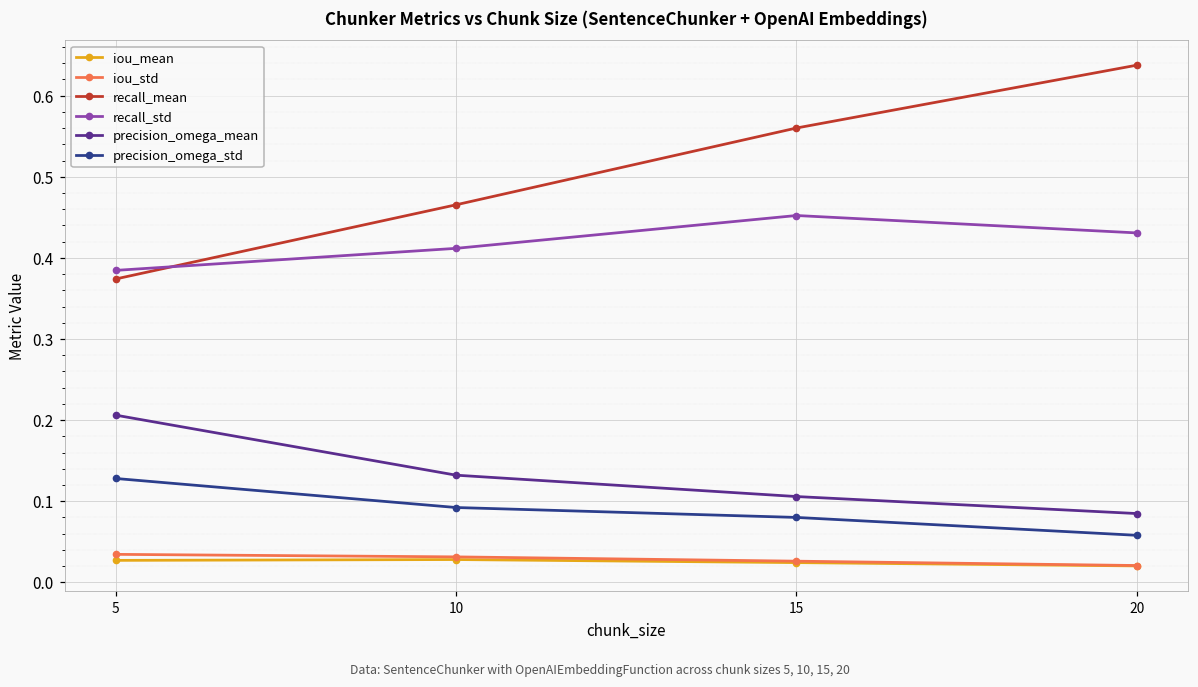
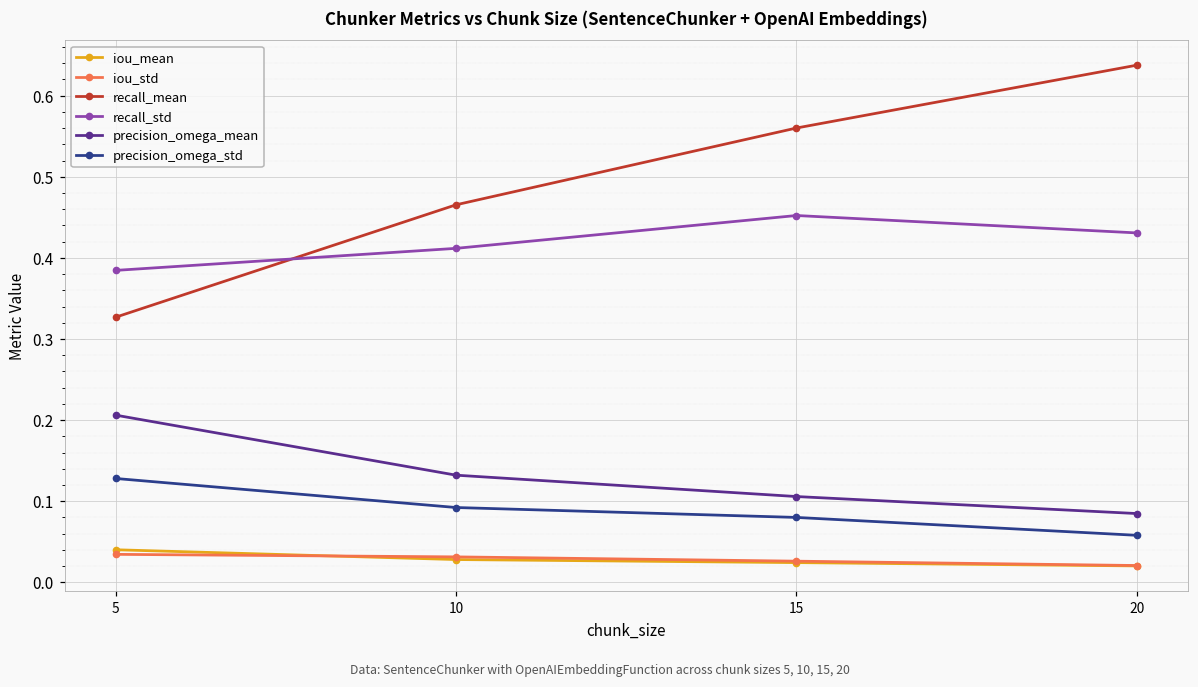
  {
    "iou_mean": {
-     "5": 0.03
+     "5": 0.04
    },
    "iou_std": {
      "5": 0.03
    },
    "recall_mean": {
-     "5": 0.37,
+     "5": 0.33,
      "10": 0.47,
      "15": 0.56,
      "20": 0.64
    },
    "recall_std": {
      "5": 0.38,
      "10": 0.41,
      "15": 0.45,
      "20": 0.43
    }
  }
